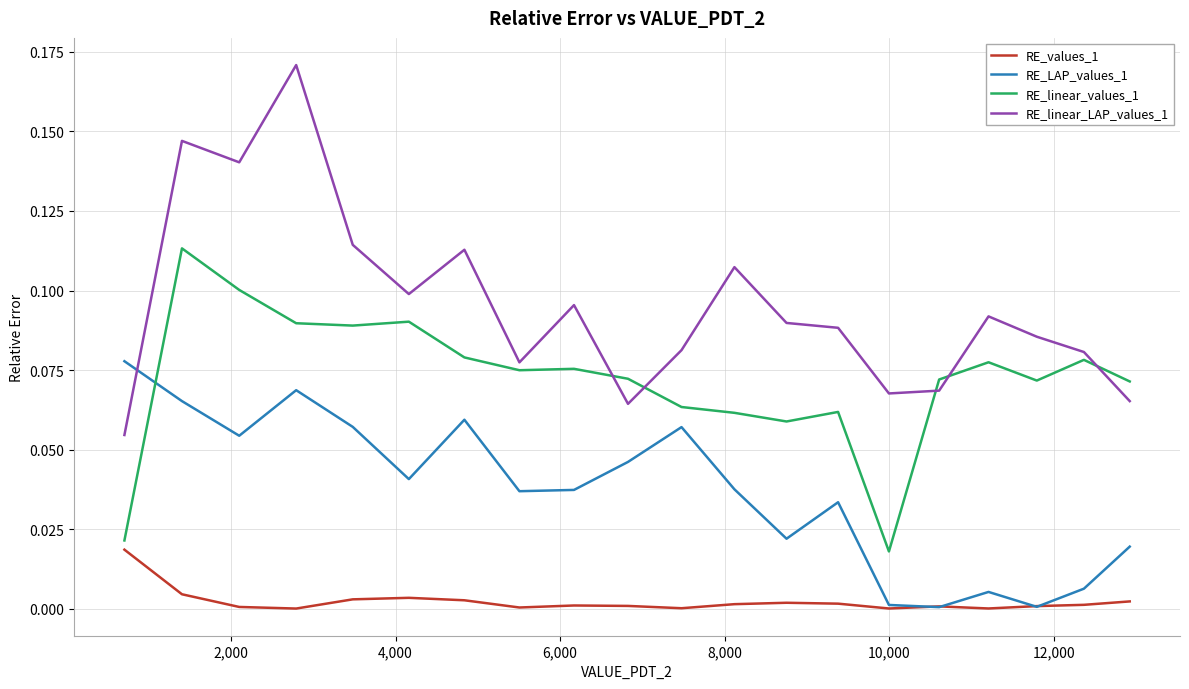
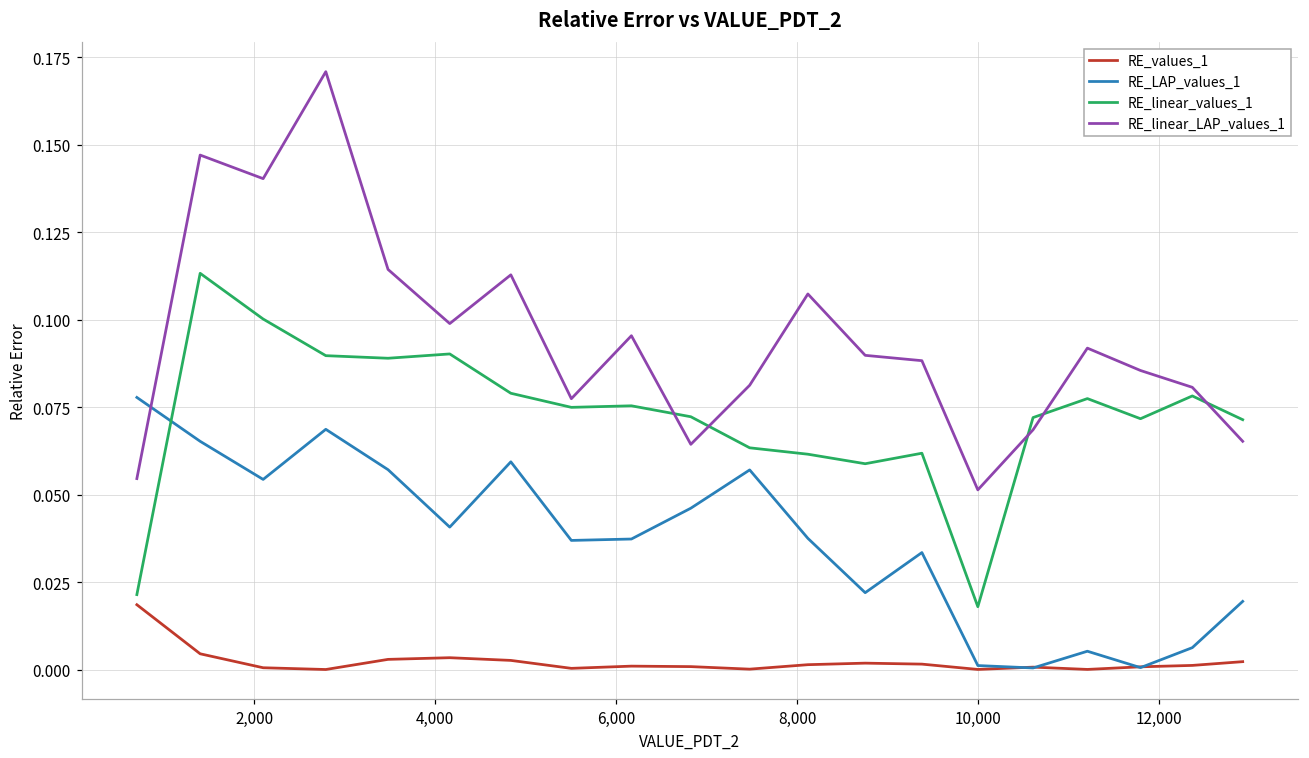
  {
    "RE_values_1": {
      "10,000": 0.000
    },
    "RE_LAP_values_1": {
      "10,000": 0.001
    },
    "RE_linear_values_1": {
      "10,000": 0.018
    },
    "RE_linear_LAP_values_1": {
-     "10,000": 0.068
+     "10,000": 0.051
    }
  }
